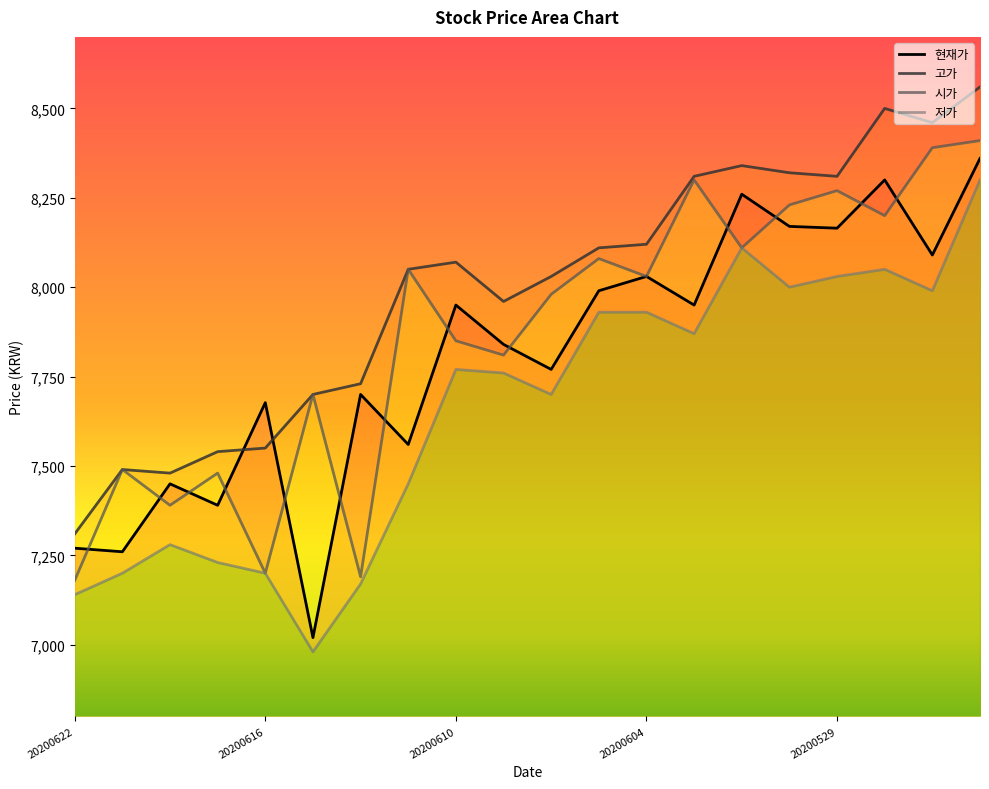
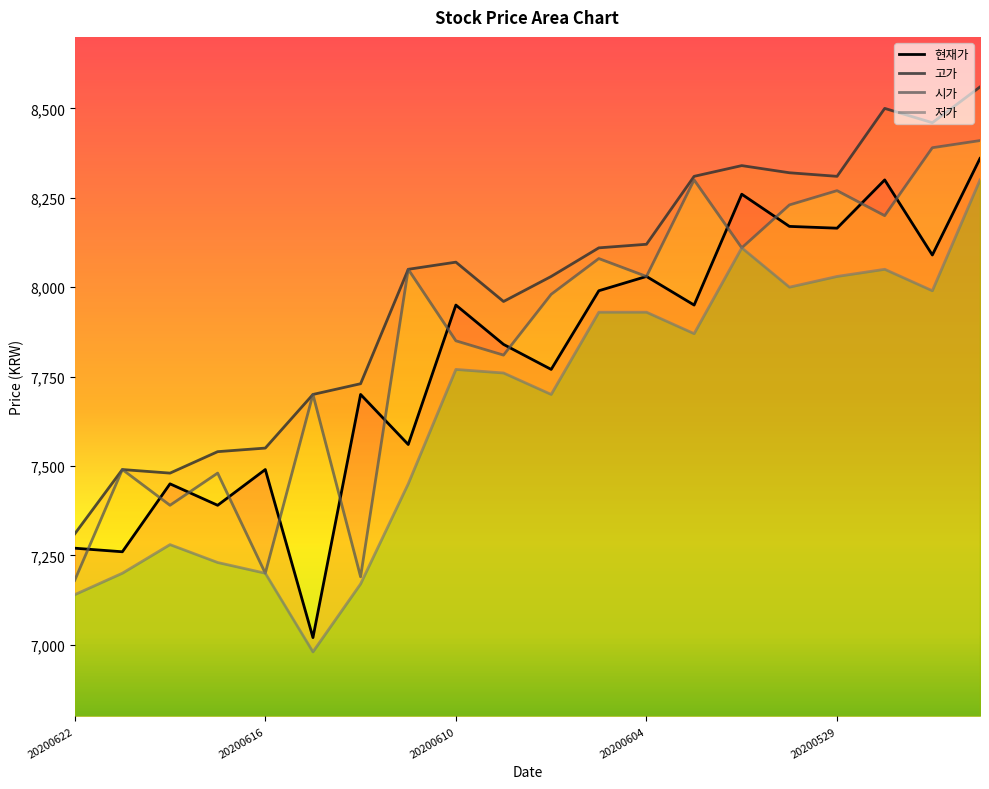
  {
    "현재가": {
      "20200622": "7,270",
-     "20200616": "7,680",
+     "20200616": "7,490",
      "20200610": "7,950",
      "20200529": "8,170"
    }
  }
